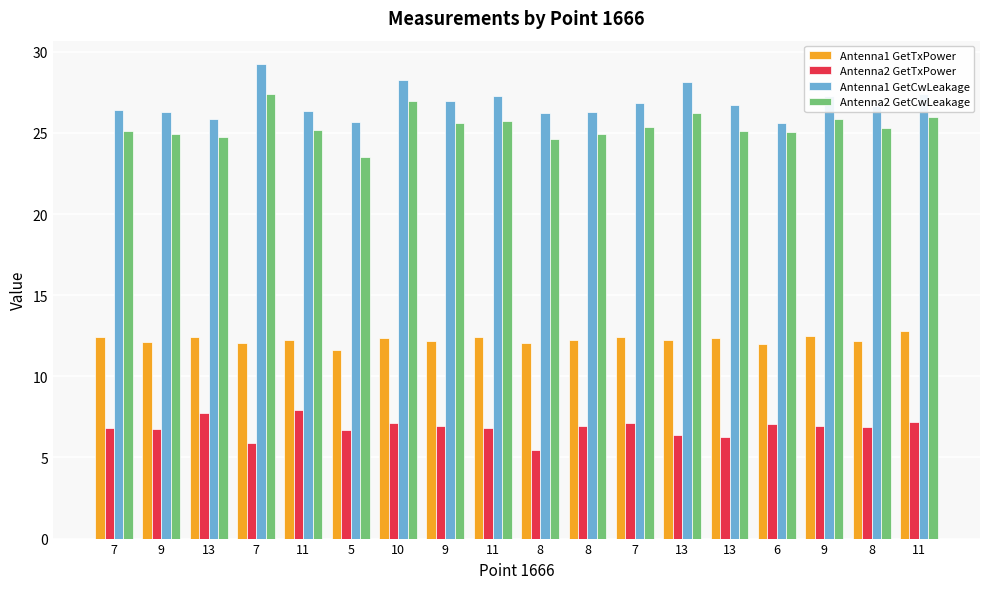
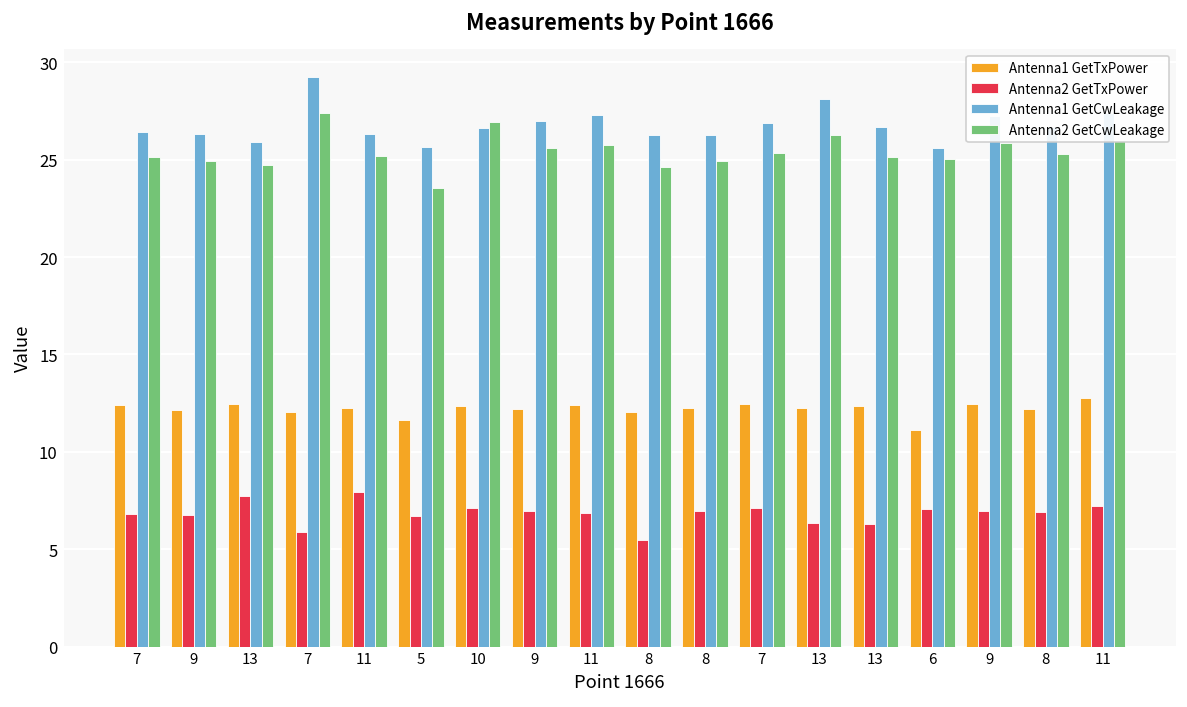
  {
    "Antenna1 GetTxPower": {
      "5": 11.6,
      "10": 12.4,
-     "6": 12.0
+     "6": 11.1
    },
    "Antenna2 GetTxPower": {
      "5": 6.7,
      "10": 7.1,
      "6": 7.1
    },
    "Antenna1 GetCwLeakage": {
      "5": 25.7,
-     "10": 28.2,
+     "10": 26.6,
      "6": 25.6
    },
    "Antenna2 GetCwLeakage": {
      "5": 23.5,
      "10": 26.9,
      "6": 25.0
    }
  }
